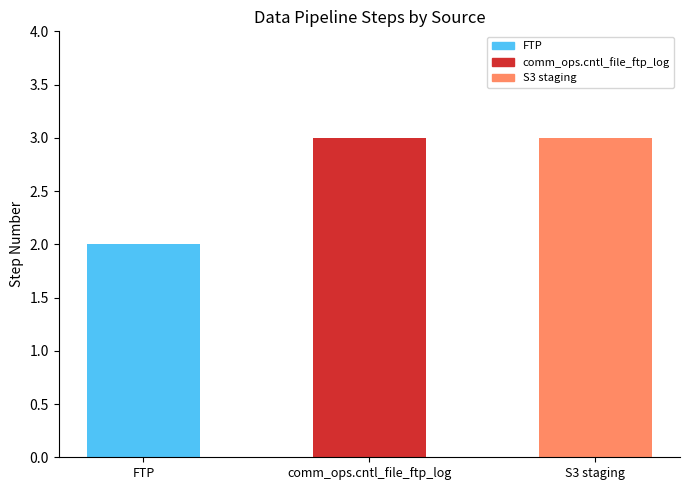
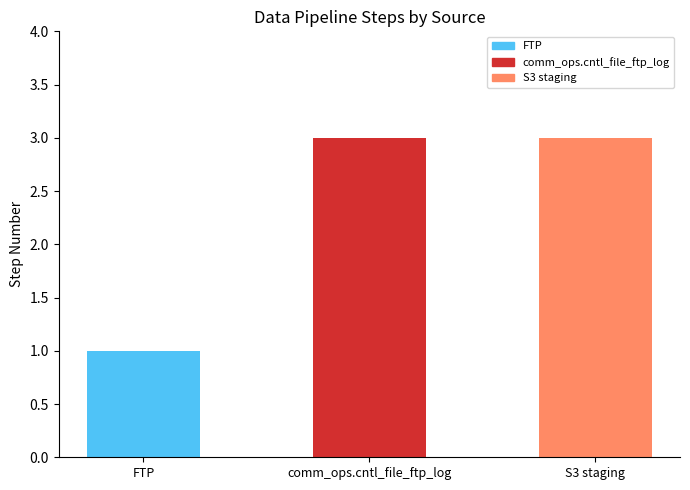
  {
-   "FTP": 2,
+   "FTP": 1,
    "comm_ops.cntl_file_ftp_log": 3,
    "S3 staging": 3
  }
